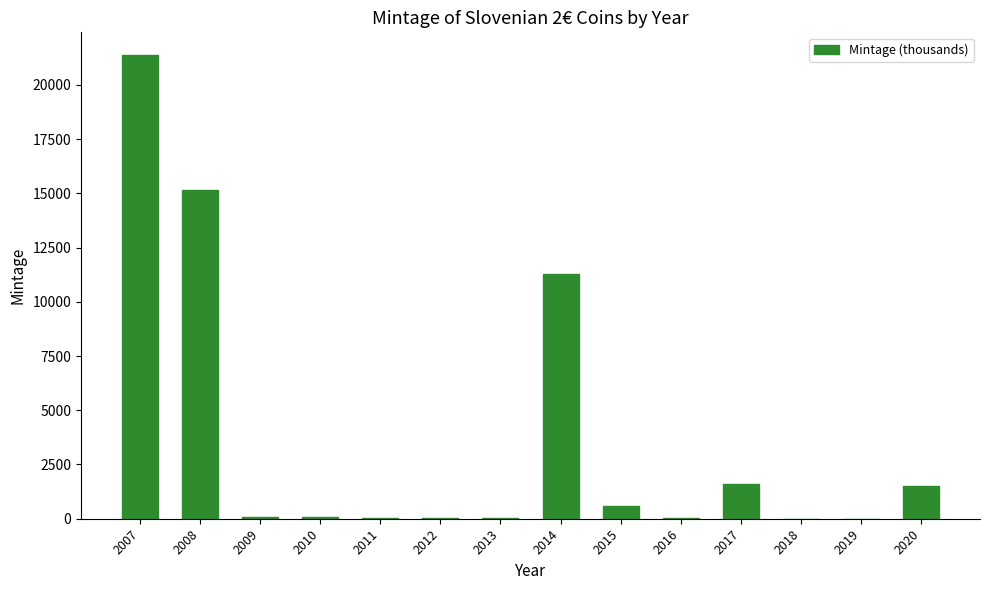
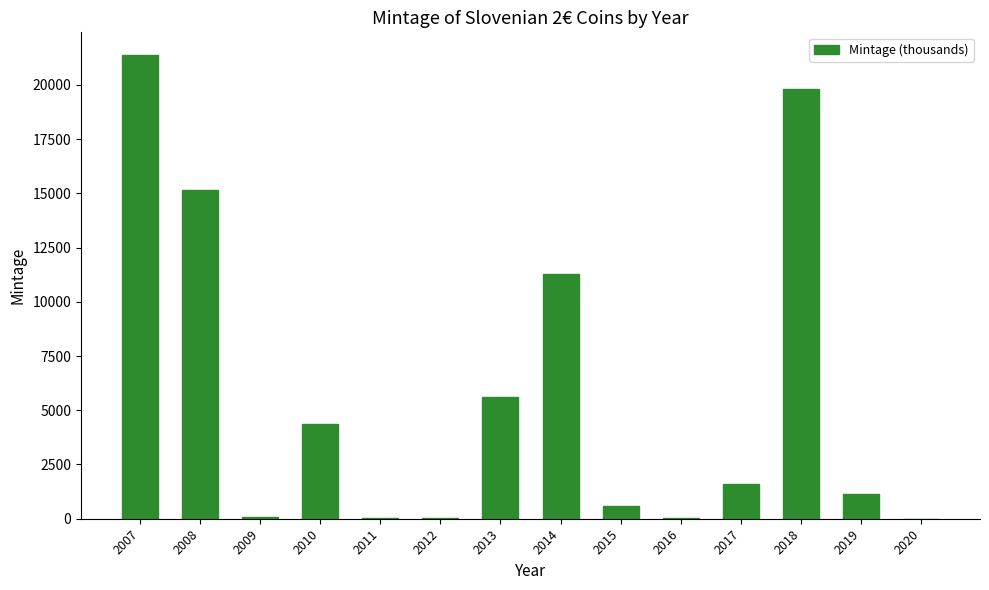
  {
    "2007": 21400,
    "2008": 15200,
-   "2010": 100,
-   "2013": 0,
+   "2010": 4400,
+   "2013": 5600,
    "2014": 11300,
    "2015": 600,
    "2017": 1600,
-   "2018": 0,
-   "2019": 0,
-   "2020": 1500
+   "2018": 19800,
+   "2019": 1200,
+   "2020": 0
  }
